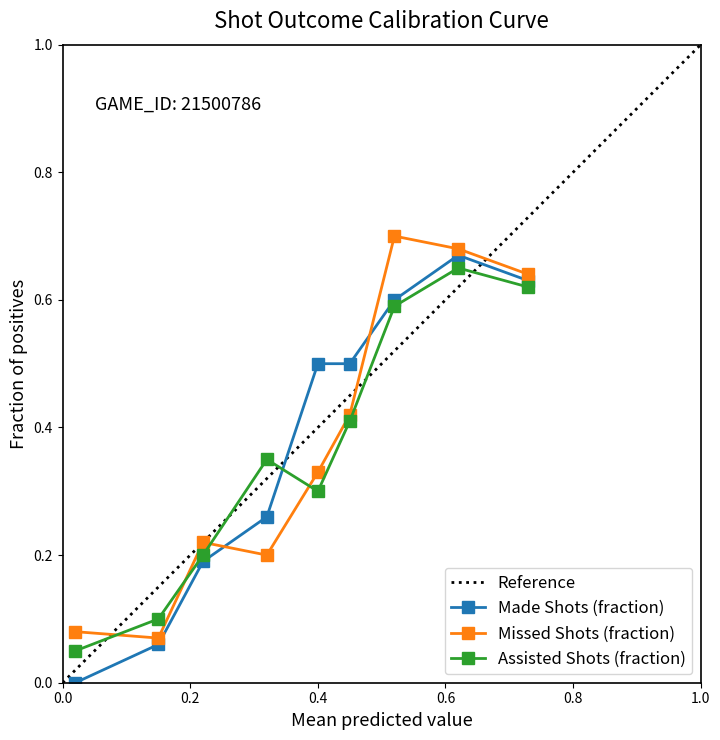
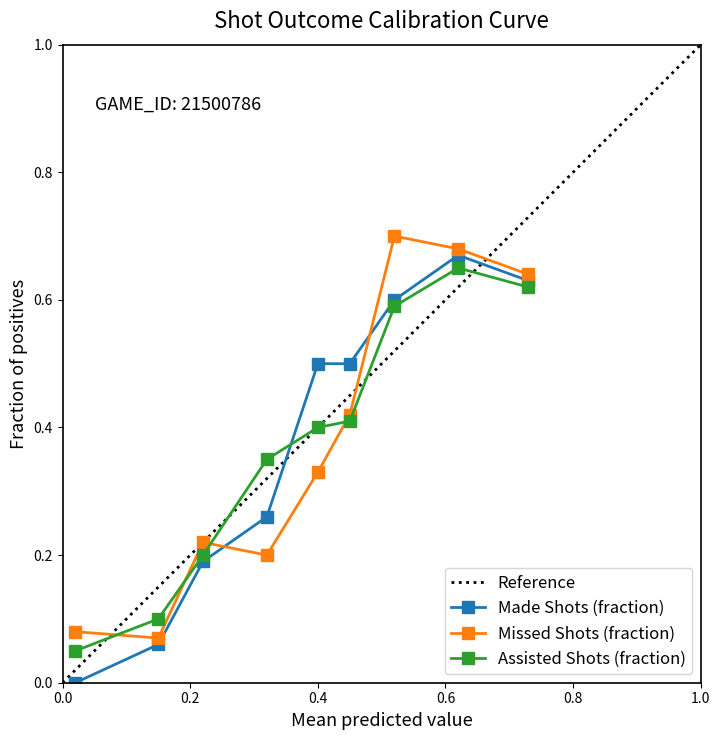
  {
    "Reference": {
      "0.0": 0.0,
      "1.0": 1.0
    },
    "Made Shots (fraction)": {
      "0.4": 0.5
    },
    "Missed Shots (fraction)": {
      "0.4": 0.33
    },
    "Assisted Shots (fraction)": {
-     "0.4": 0.3
+     "0.4": 0.4
    }
  }
